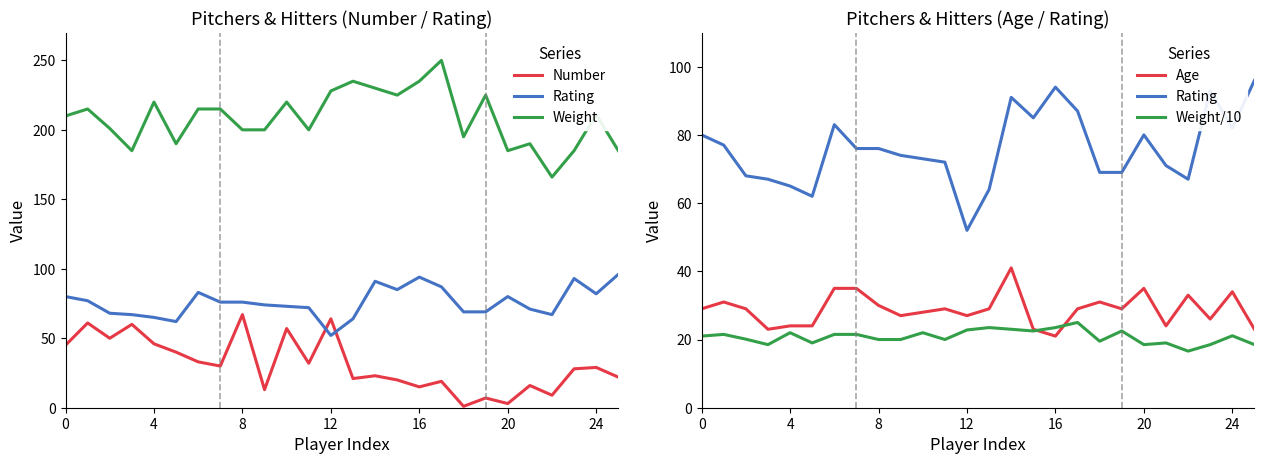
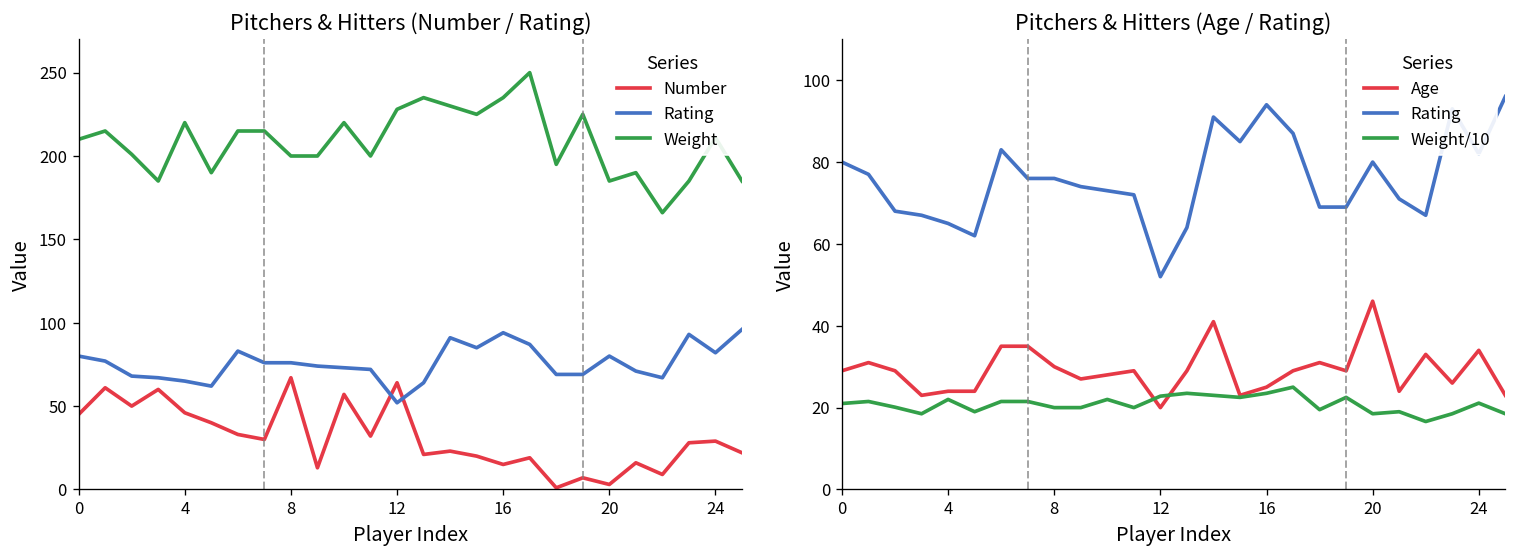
  {
    "Pitchers & Hitters (Number / Rating)": {
      "Number": {
        "0": 45,
        "4": 46,
        "8": 67,
        "12": 64,
        "16": 15,
        "20": 3,
        "24": 29
      },
      "Rating": {
        "0": 80,
        "4": 65,
        "8": 76,
        "12": 52,
        "16": 94,
        "20": 80,
        "24": 82
      },
      "Weight": {
        "0": 210,
        "4": 220,
        "8": 200,
        "12": 228,
        "16": 235,
        "20": 185
      }
    },
    "Pitchers & Hitters (Age / Rating)": {
      "Age": {
        "0": 29,
        "4": 24,
        "8": 30,
-       "12": 27,
-       "16": 21,
-       "20": 35,
+       "12": 20,
+       "16": 25,
+       "20": 46,
        "24": 34
      },
      "Rating": {
        "0": 80,
        "4": 65,
        "8": 76,
        "12": 52,
        "16": 94,
        "20": 80
      },
      "Weight/10": {
        "0": 21,
        "4": 22,
        "8": 20,
        "12": 23,
        "16": 24,
        "20": 19,
        "24": 21
      }
    }
  }
